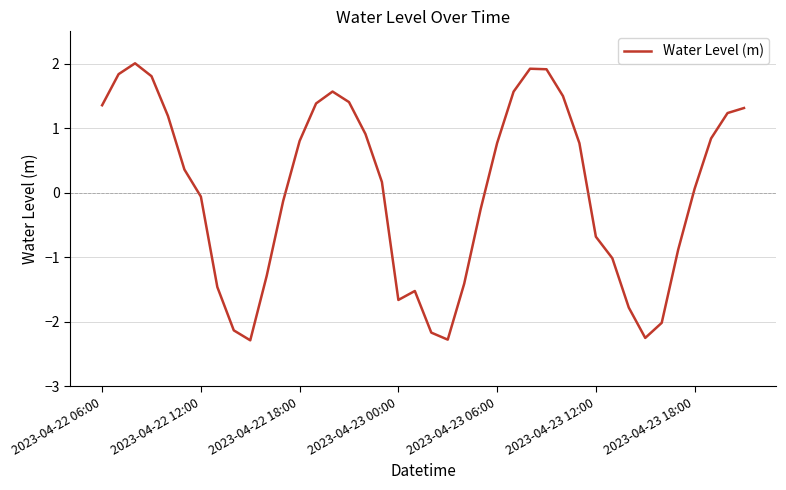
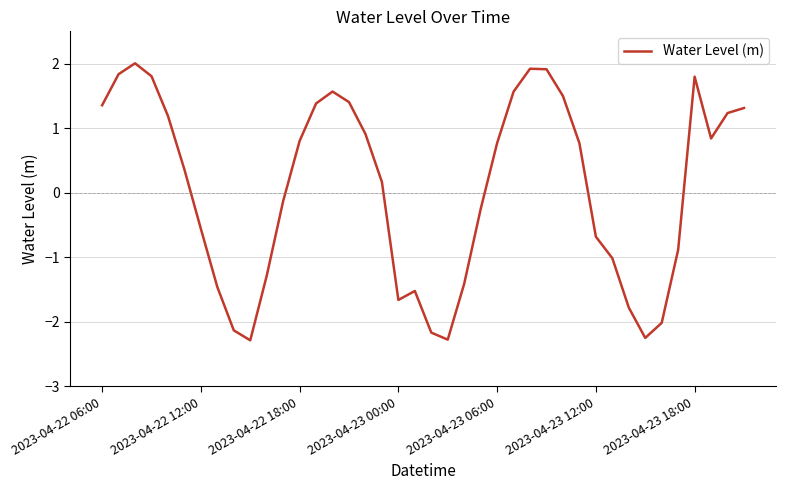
  {
    "2023-04-22 06:00": 1.4,
-   "2023-04-22 12:00": -0.1,
+   "2023-04-22 12:00": -0.6,
    "2023-04-22 18:00": 0.8,
    "2023-04-23 00:00": -1.7,
    "2023-04-23 06:00": 0.8,
    "2023-04-23 12:00": -0.7,
-   "2023-04-23 18:00": 0.1
+   "2023-04-23 18:00": 1.8
  }
